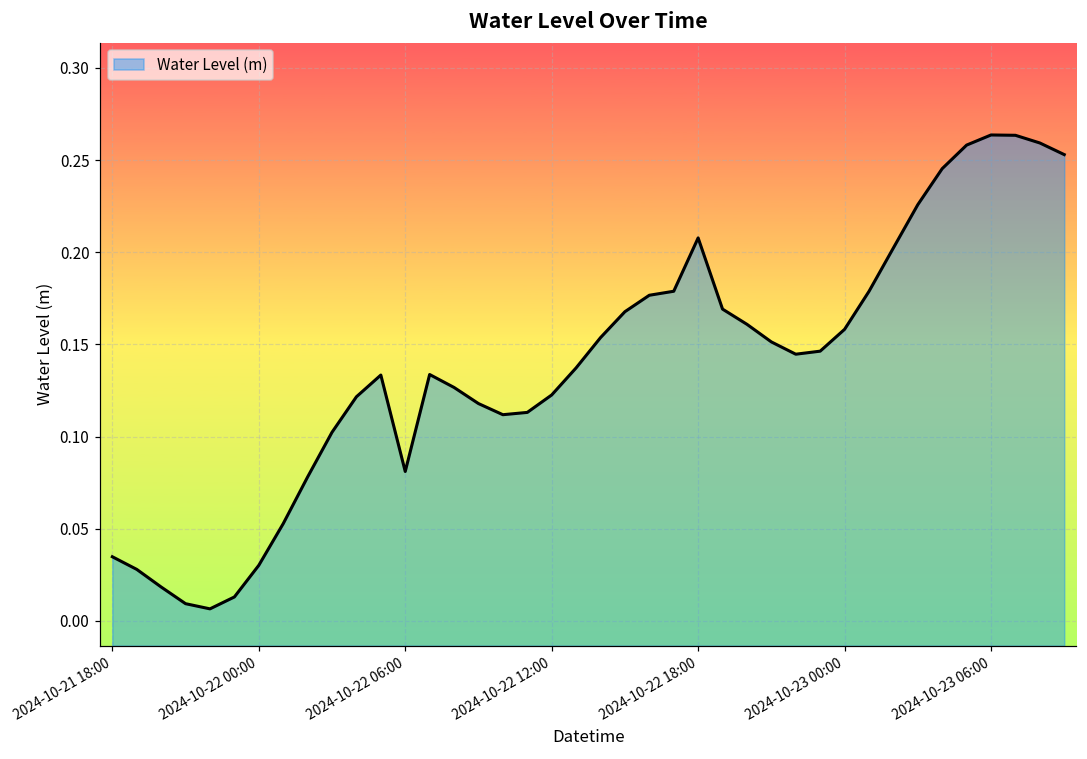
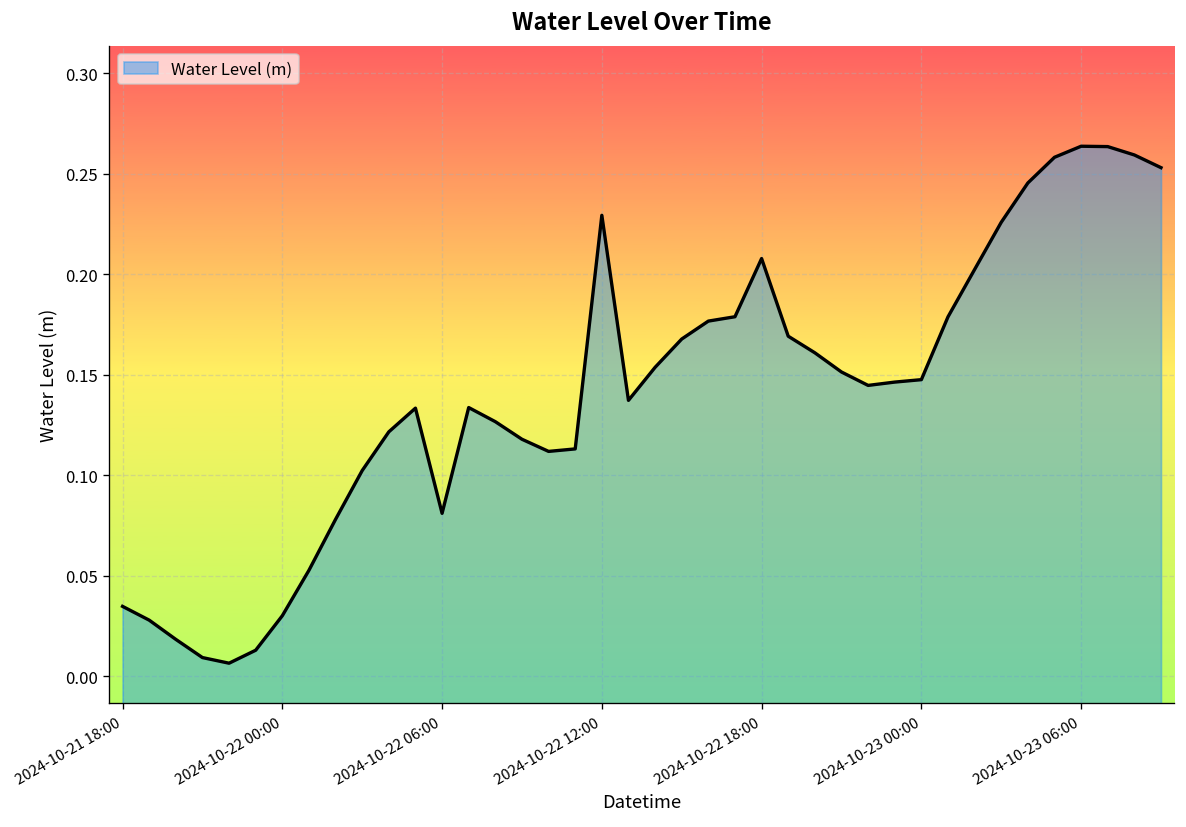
  {
    "2024-10-21 18:00": 0.035,
    "2024-10-22 00:00": 0.030,
    "2024-10-22 06:00": 0.081,
-   "2024-10-22 12:00": 0.123,
+   "2024-10-22 12:00": 0.229,
    "2024-10-22 18:00": 0.208,
-   "2024-10-23 00:00": 0.158,
+   "2024-10-23 00:00": 0.148,
    "2024-10-23 06:00": 0.264
  }
